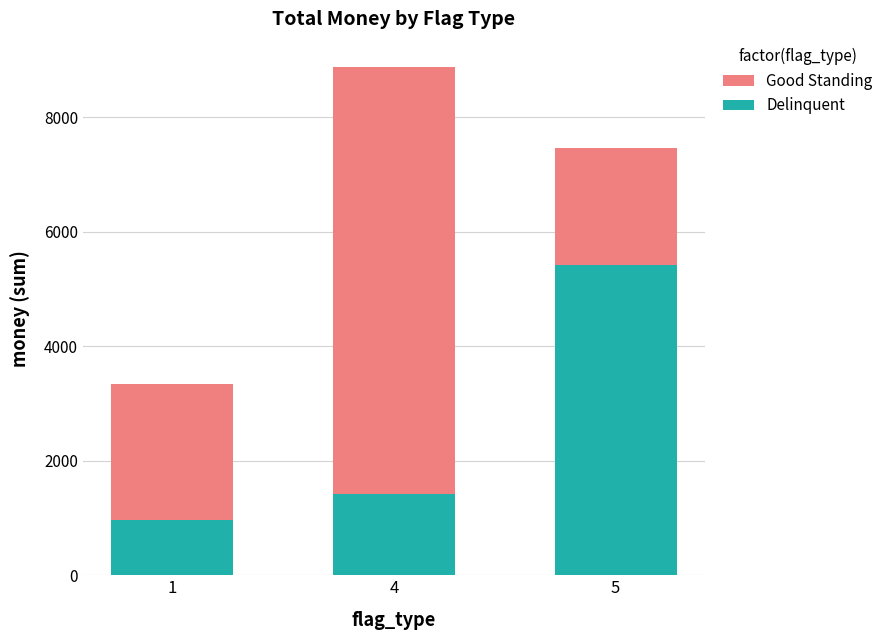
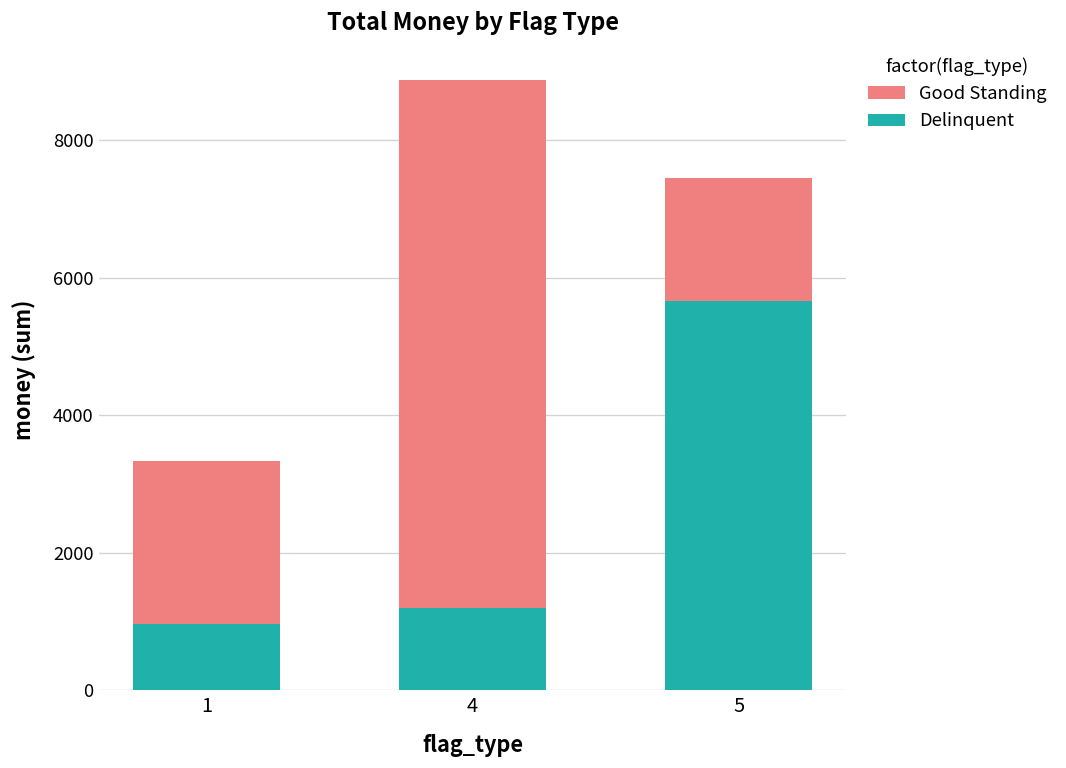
  {
    "Good Standing": {
      "1": 3300,
      "4": 8900,
      "5": 7500
    },
    "Delinquent": {
-     "4": 1400,
-     "5": 5400
+     "4": 1200,
+     "5": 5700
    }
  }
